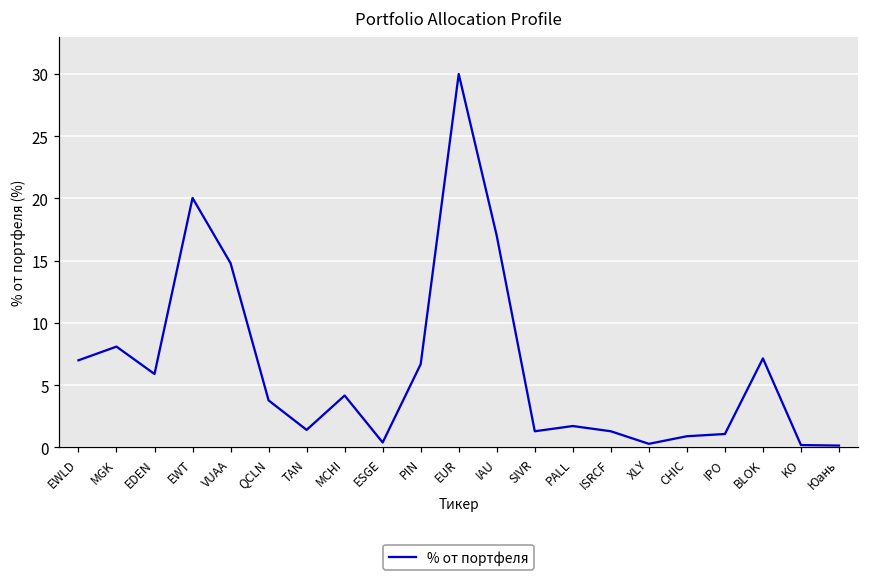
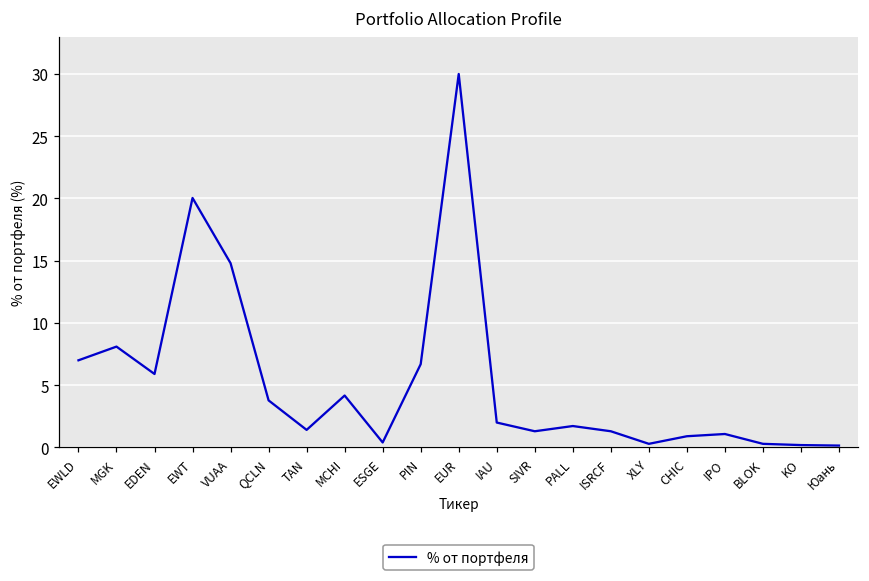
  {
    "EWLD": 7.0,
    "MGK": 8.1,
    "EDEN": 5.9,
    "EWT": 20.0,
    "VUAA": 14.8,
    "QCLN": 3.8,
    "TAN": 1.4,
    "MCHI": 4.2,
    "ESGE": 0.4,
    "PIN": 6.7,
    "EUR": 30.0,
-   "IAU": 17,
+   "IAU": 2,
    "SIVR": 1.3,
    "PALL": 1.7,
    "ISRCF": 1.3,
    "XLY": 0.3,
    "CHIC": 0.9,
    "IPO": 1.1,
-   "BLOK": 7.2,
+   "BLOK": 0.3,
    "KO": 0.2,
    "Юань": 0.2
  }
